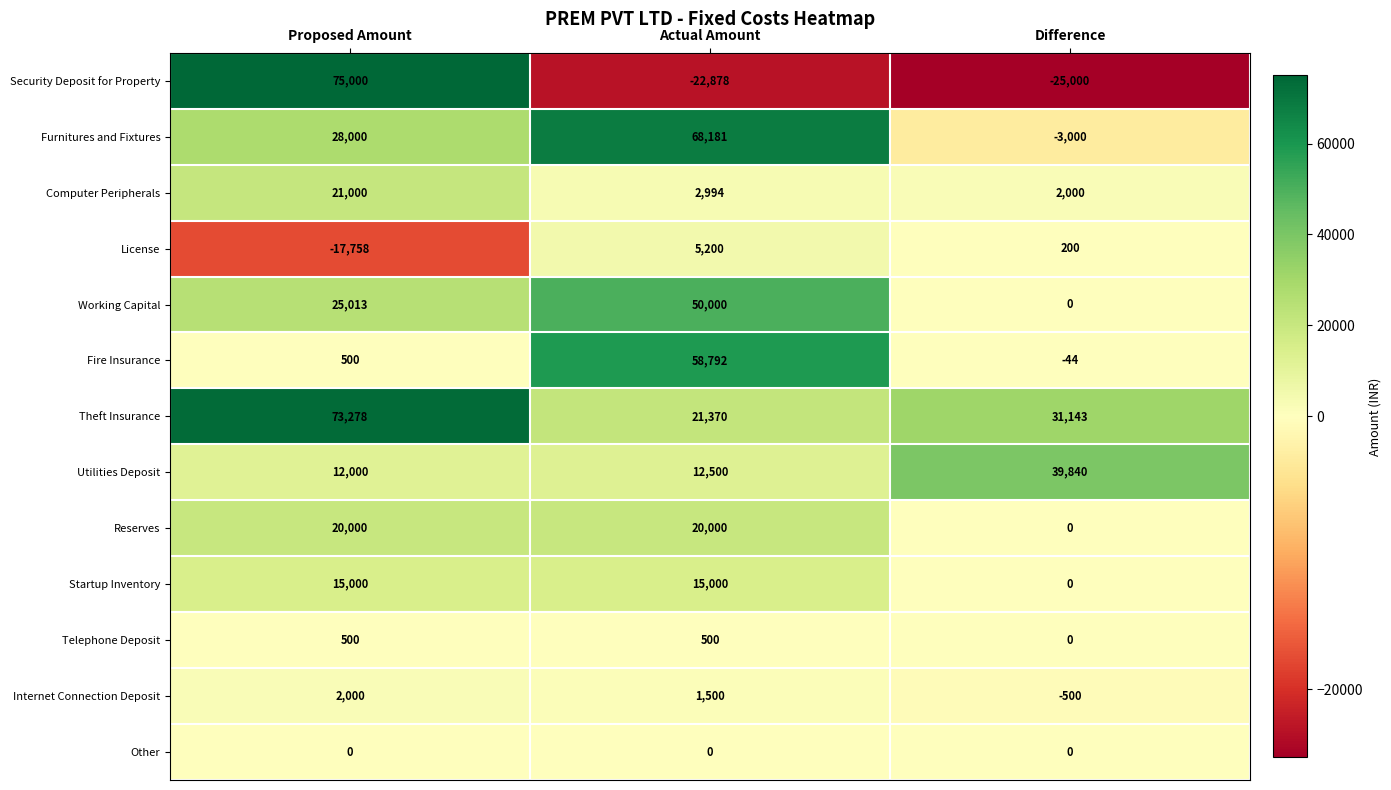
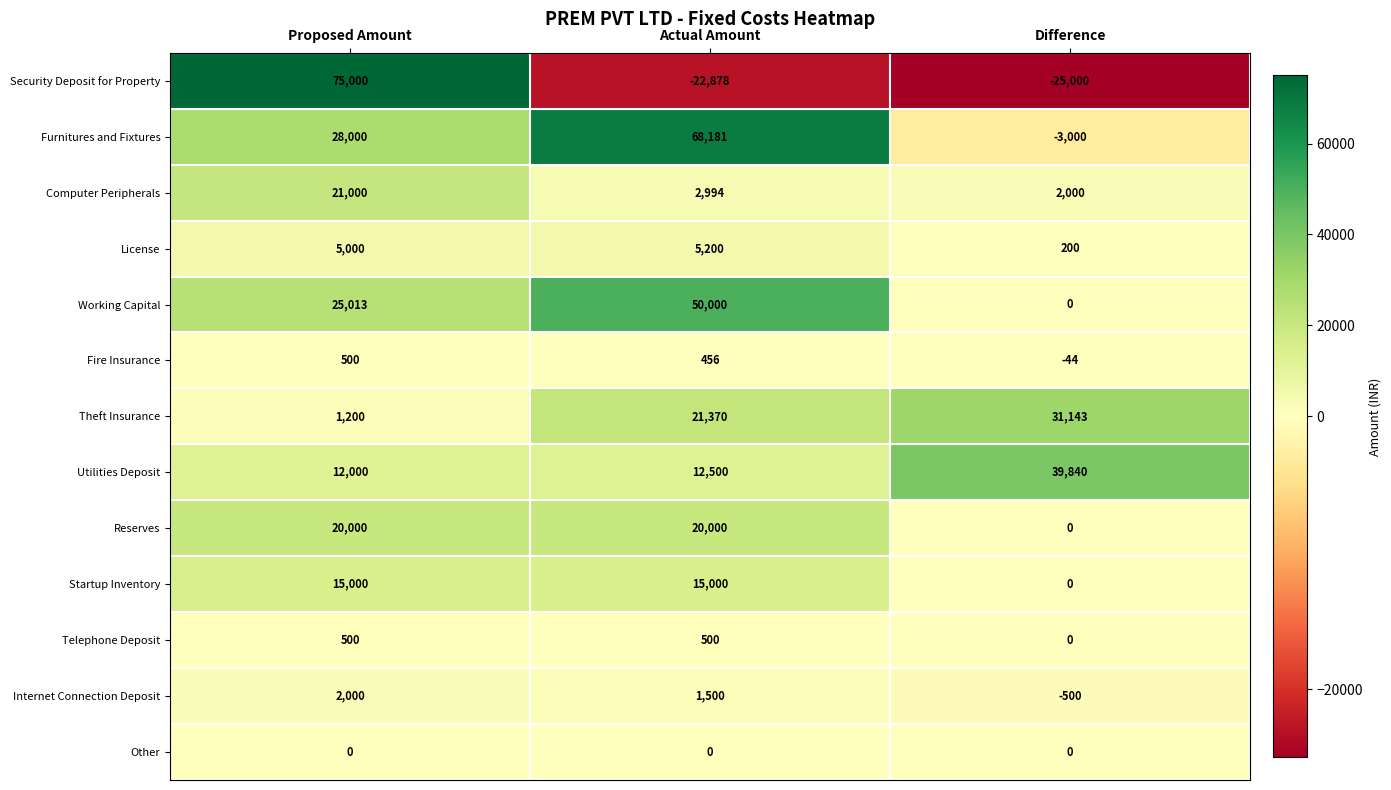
  {
    "Security Deposit for Property": {
      "Proposed Amount": "75,000",
      "Actual Amount": "-22,878",
      "Difference": "-25,000"
    },
    "Furnitures and Fixtures": {
      "Proposed Amount": "28,000",
      "Actual Amount": "68,181",
      "Difference": "-3,000"
    },
    "Computer Peripherals": {
      "Proposed Amount": "21,000",
      "Actual Amount": "2,994",
      "Difference": "2,000"
    },
    "License": {
-     "Proposed Amount": "-17,758",
+     "Proposed Amount": "5,000",
      "Actual Amount": "5,200",
      "Difference": "200"
    },
    "Working Capital": {
      "Proposed Amount": "25,013",
      "Actual Amount": "50,000",
      "Difference": "0"
    },
    "Fire Insurance": {
      "Proposed Amount": "500",
-     "Actual Amount": "58,792",
+     "Actual Amount": "456",
      "Difference": "-44"
    },
    "Theft Insurance": {
-     "Proposed Amount": "73,278",
+     "Proposed Amount": "1,200",
      "Actual Amount": "21,370",
      "Difference": "31,143"
    },
    "Utilities Deposit": {
      "Proposed Amount": "12,000",
      "Actual Amount": "12,500",
      "Difference": "39,840"
    },
    "Reserves": {
      "Proposed Amount": "20,000",
      "Actual Amount": "20,000",
      "Difference": "0"
    },
    "Startup Inventory": {
      "Proposed Amount": "15,000",
      "Actual Amount": "15,000",
      "Difference": "0"
    },
    "Telephone Deposit": {
      "Proposed Amount": "500",
      "Actual Amount": "500",
      "Difference": "0"
    },
    "Internet Connection Deposit": {
      "Proposed Amount": "2,000",
      "Actual Amount": "1,500",
      "Difference": "-500"
    },
    "Other": {
      "Proposed Amount": "0",
      "Actual Amount": "0",
      "Difference": "0"
    }
  }
